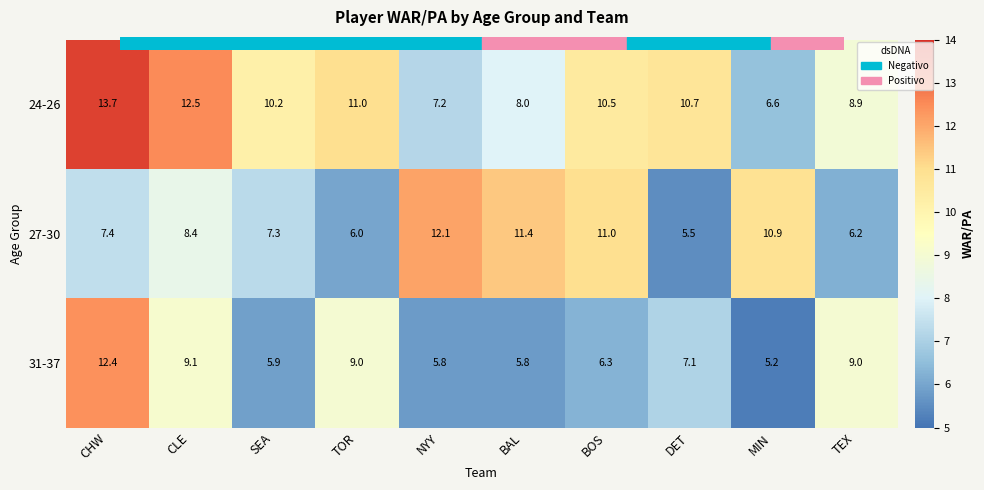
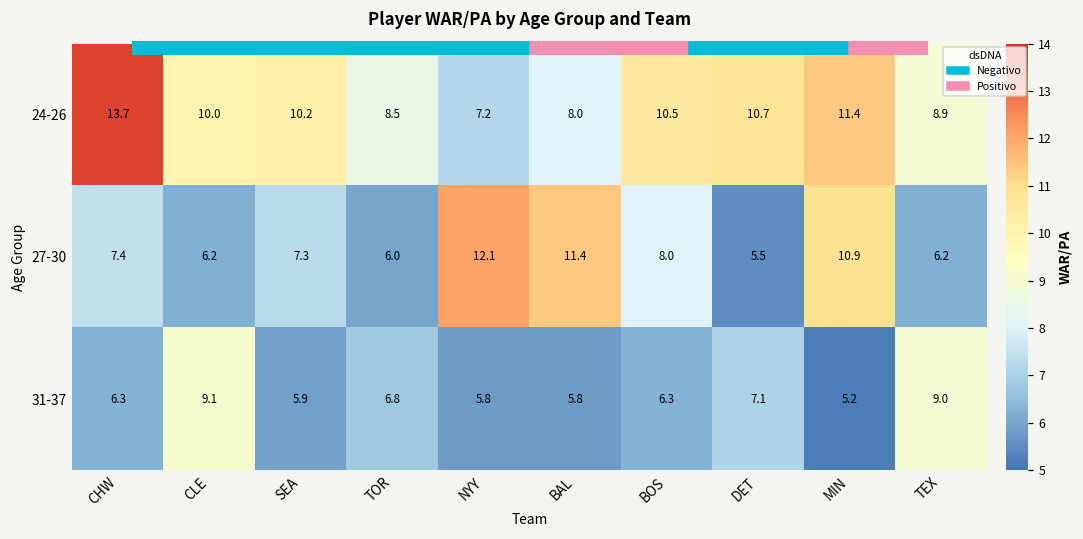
  {
    "24-26": {
      "CHW": 13.7,
-     "CLE": 12.5,
+     "CLE": 10.0,
      "SEA": 10.2,
-     "TOR": 11.0,
+     "TOR": 8.5,
      "NYY": 7.2,
      "BAL": 8.0,
      "BOS": 10.5,
      "DET": 10.7,
-     "MIN": 6.6,
+     "MIN": 11.4,
      "TEX": 8.9
    },
    "27-30": {
      "CHW": 7.4,
-     "CLE": 8.4,
+     "CLE": 6.2,
      "SEA": 7.3,
      "TOR": 6.0,
      "NYY": 12.1,
      "BAL": 11.4,
-     "BOS": 11.0,
+     "BOS": 8.0,
      "DET": 5.5,
      "MIN": 10.9,
      "TEX": 6.2
    },
    "31-37": {
-     "CHW": 12.4,
+     "CHW": 6.3,
      "CLE": 9.1,
      "SEA": 5.9,
-     "TOR": 9.0,
+     "TOR": 6.8,
      "NYY": 5.8,
      "BAL": 5.8,
      "BOS": 6.3,
      "DET": 7.1,
      "MIN": 5.2,
      "TEX": 9.0
    }
  }
